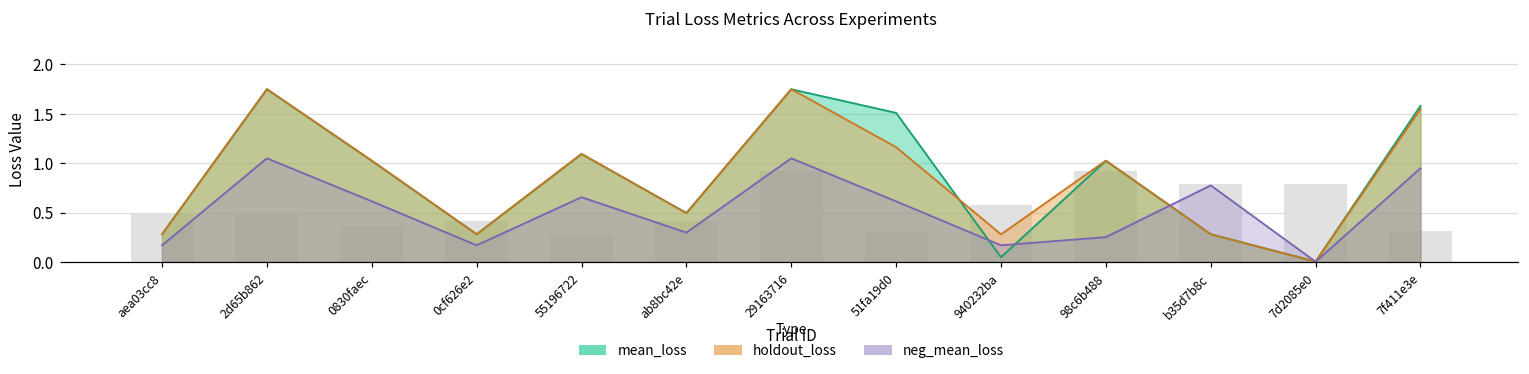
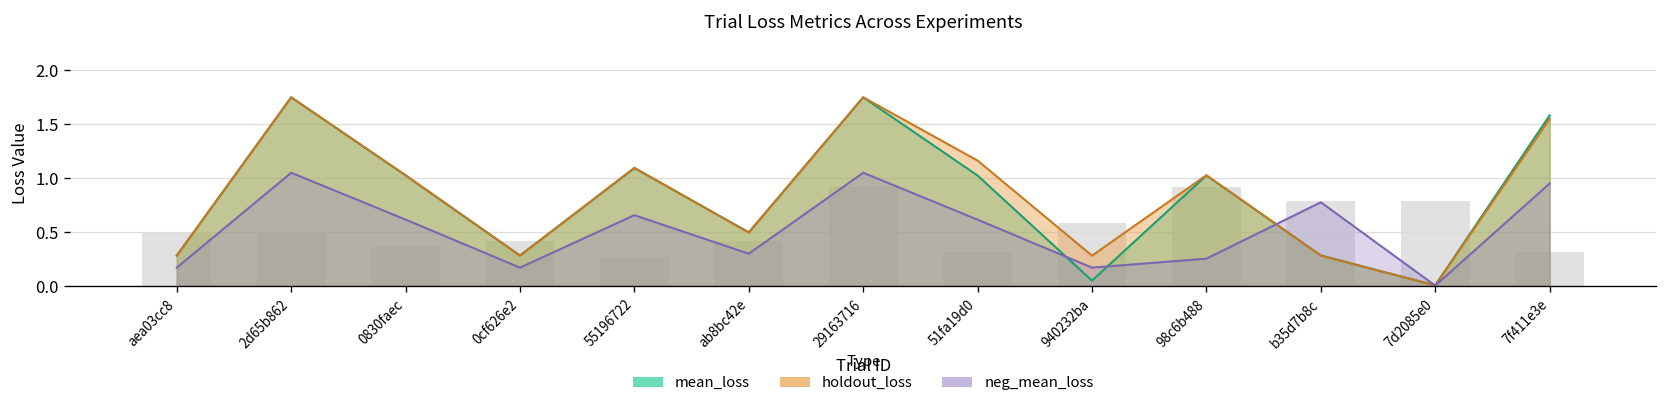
  {
    "mean_loss": {
-     "51fa19d0": 1.5,
+     "51fa19d0": 1.0,
      "940232ba": 0.0,
      "7f411e3e": 1.6
    },
    "holdout_loss": {
      "51fa19d0": 1.2,
      "940232ba": 0.3,
      "7f411e3e": 1.5
    }
  }
